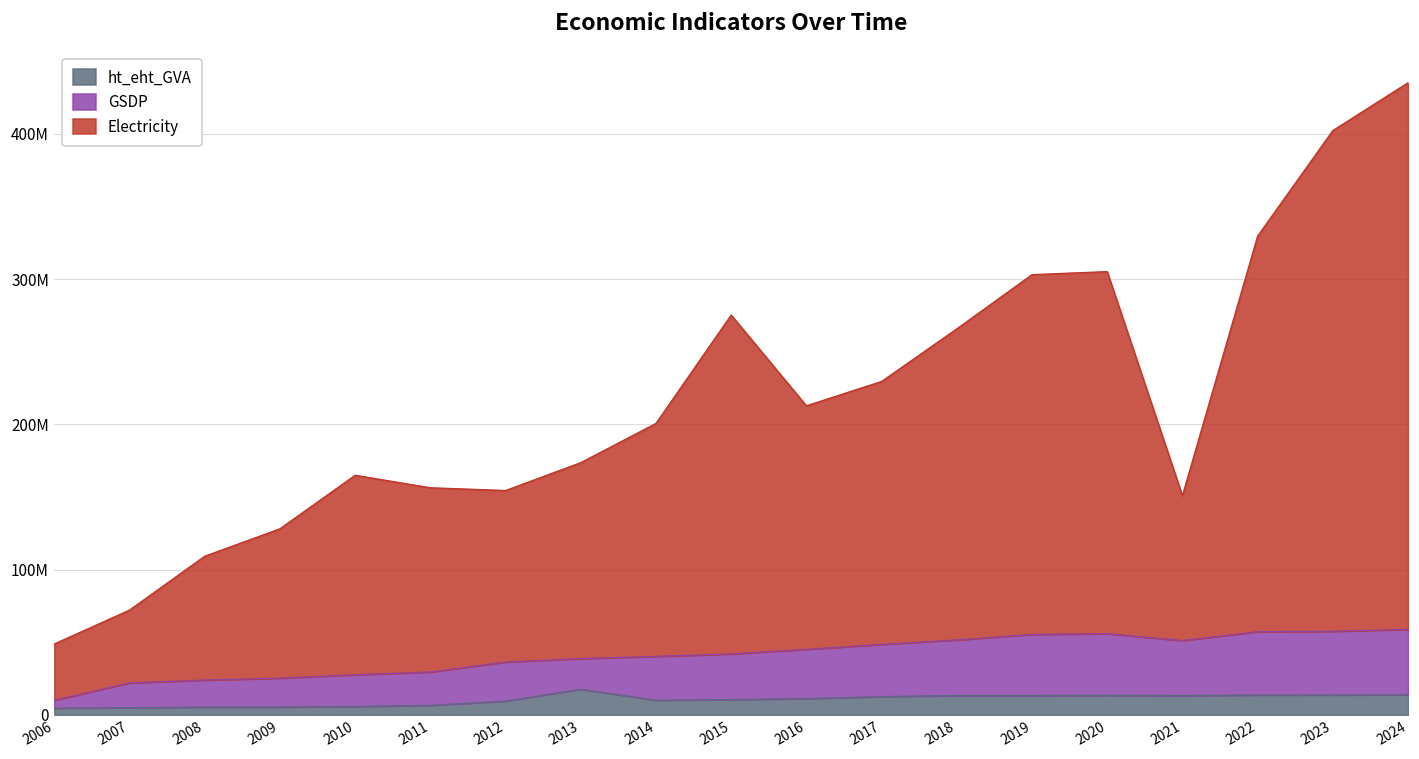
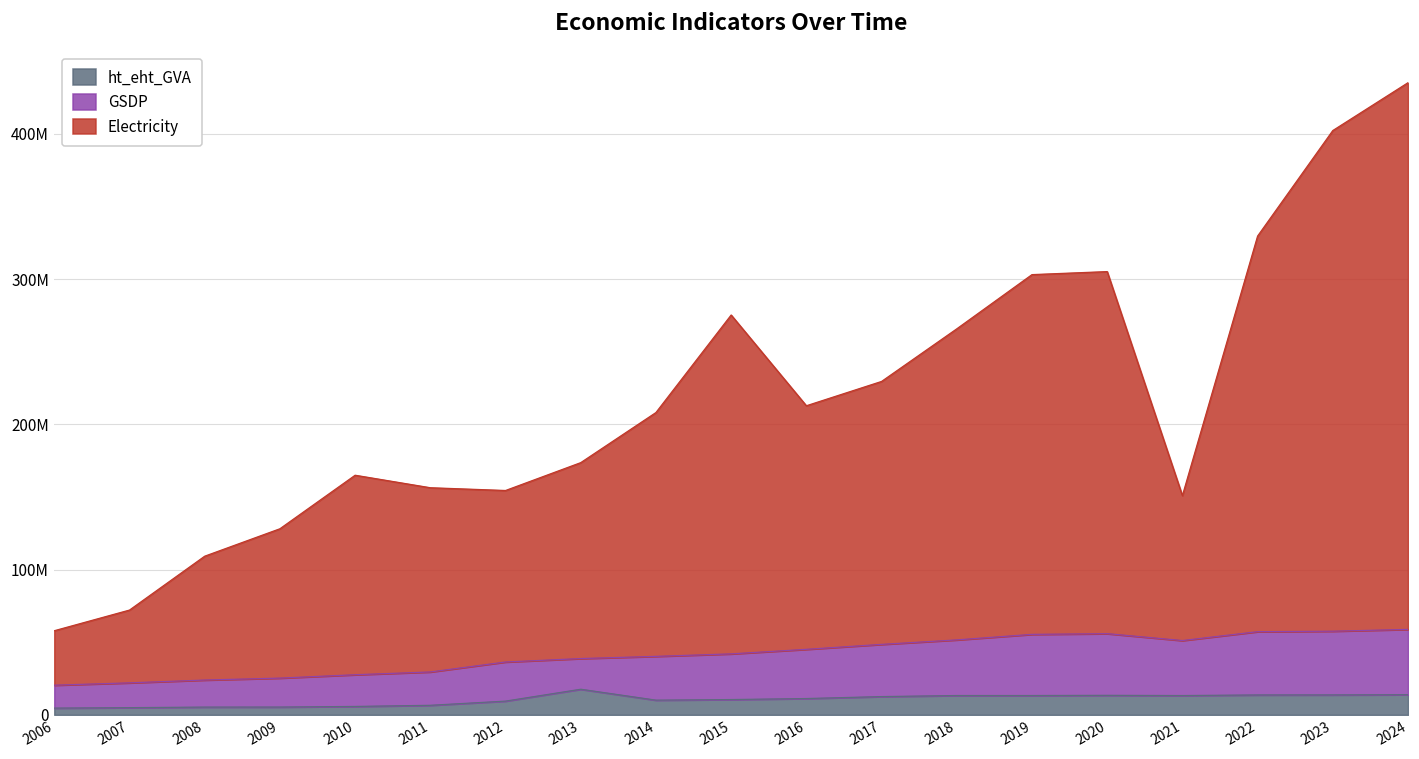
  {
    "ht_eht_GVA": {
      "2006": 5000000,
      "2007": 5000000,
      "2008": 5000000,
      "2009": 5000000,
      "2010": 6000000,
      "2011": 7000000,
      "2012": 9000000,
      "2013": 18000000,
      "2014": 10000000,
      "2015": 11000000,
      "2016": 11000000,
      "2017": 13000000,
      "2018": 13000000,
      "2019": 13000000,
      "2020": 13000000,
      "2021": 13000000,
      "2022": 14000000,
      "2023": 14000000,
      "2024": 14000000
    },
    "GSDP": {
-     "2006": 10000000,
+     "2006": 20000000,
      "2007": 22000000,
      "2008": 24000000,
      "2009": 25000000,
      "2010": 28000000,
      "2011": 30000000,
      "2012": 36000000,
      "2013": 39000000,
      "2014": 40000000,
      "2015": 42000000,
      "2016": 45000000,
      "2017": 49000000,
      "2018": 52000000,
      "2019": 55000000,
      "2020": 56000000,
      "2021": 51000000,
      "2022": 57000000,
      "2023": 58000000,
      "2024": 59000000
    },
    "Electricity": {
-     "2006": 49000000,
+     "2006": 58000000,
      "2007": 72000000,
      "2008": 109000000,
      "2009": 128000000,
      "2010": 165000000,
      "2011": 156000000,
      "2012": 154000000,
      "2013": 174000000,
-     "2014": 201000000,
+     "2014": 208000000,
      "2015": 275000000,
      "2016": 213000000,
      "2017": 230000000,
      "2018": 266000000,
      "2019": 303000000,
      "2020": 305000000,
      "2021": 151000000,
      "2022": 330000000,
      "2023": 402000000,
      "2024": 435000000
    }
  }
